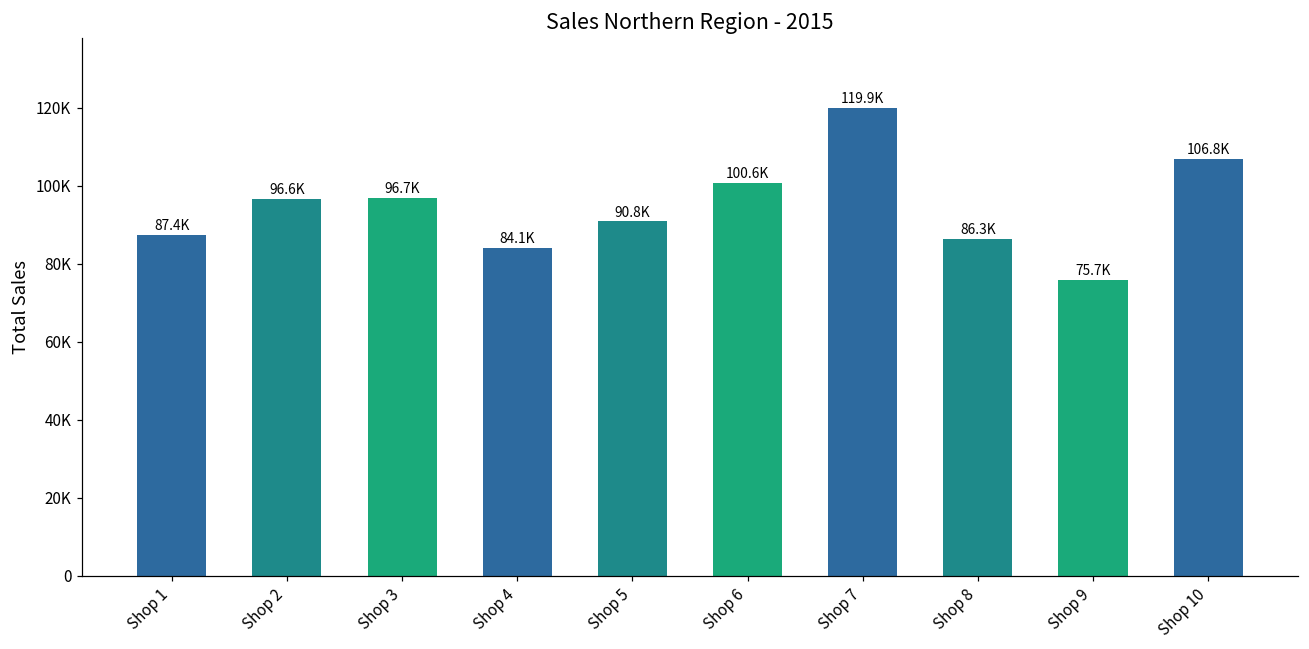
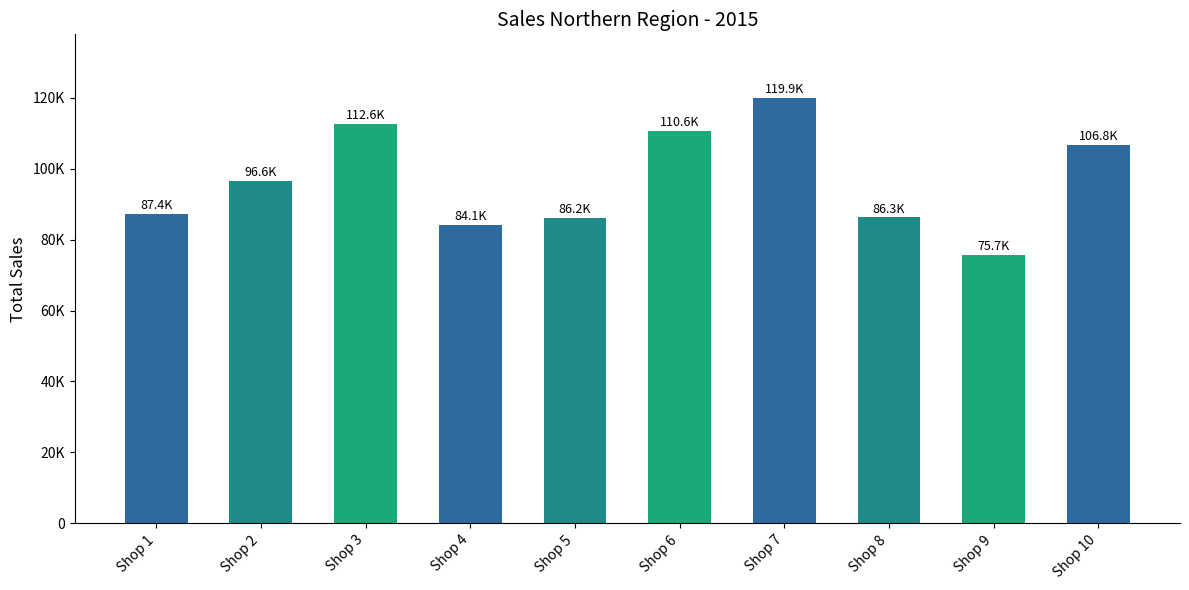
  {
    "Shop 1": "87.4K",
    "Shop 2": "96.6K",
-   "Shop 3": "96.7K",
+   "Shop 3": "112.6K",
    "Shop 4": "84.1K",
-   "Shop 5": "90.8K",
-   "Shop 6": "100.6K",
+   "Shop 5": "86.2K",
+   "Shop 6": "110.6K",
    "Shop 7": "119.9K",
    "Shop 8": "86.3K",
    "Shop 9": "75.7K",
    "Shop 10": "106.8K"
  }
